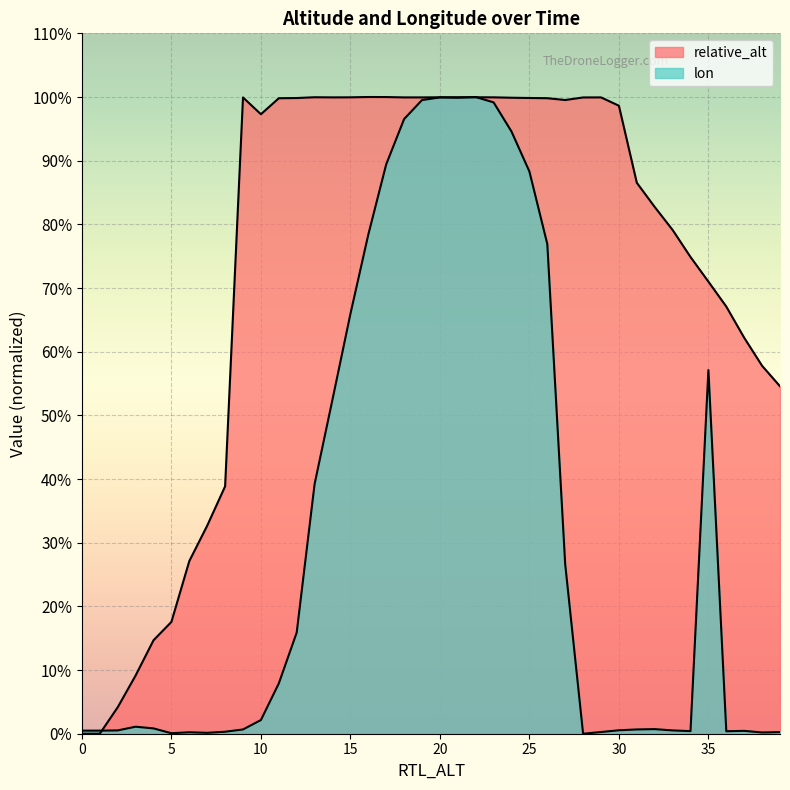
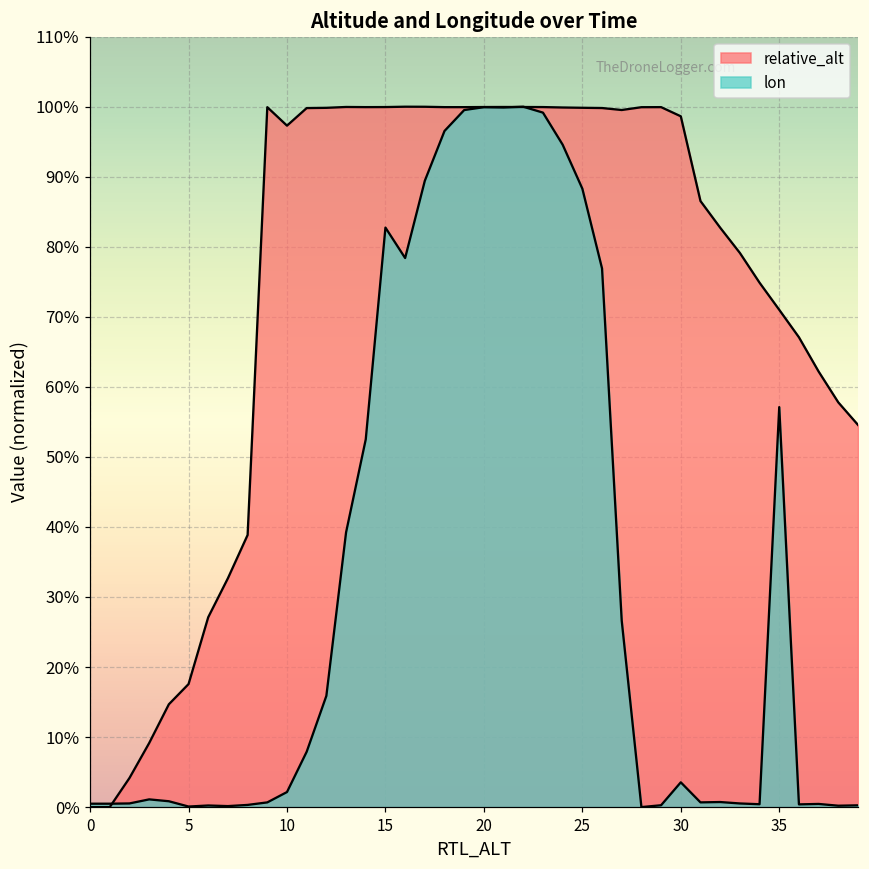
  {
    "relative_alt": {
      "0": "0%",
      "5": "18%",
      "10": "97%",
      "15": "100%",
      "25": "100%",
      "30": "99%",
      "35": "71%"
    },
    "lon": {
      "0": "0%",
      "5": "0%",
      "10": "2%",
-     "15": "66%",
+     "15": "83%",
      "25": "88%",
-     "30": "1%",
+     "30": "4%",
      "35": "57%"
    }
  }
